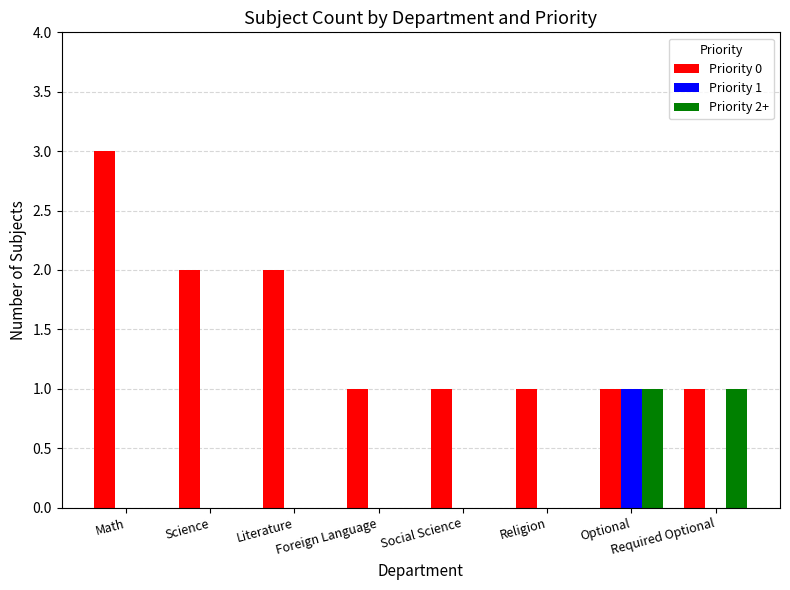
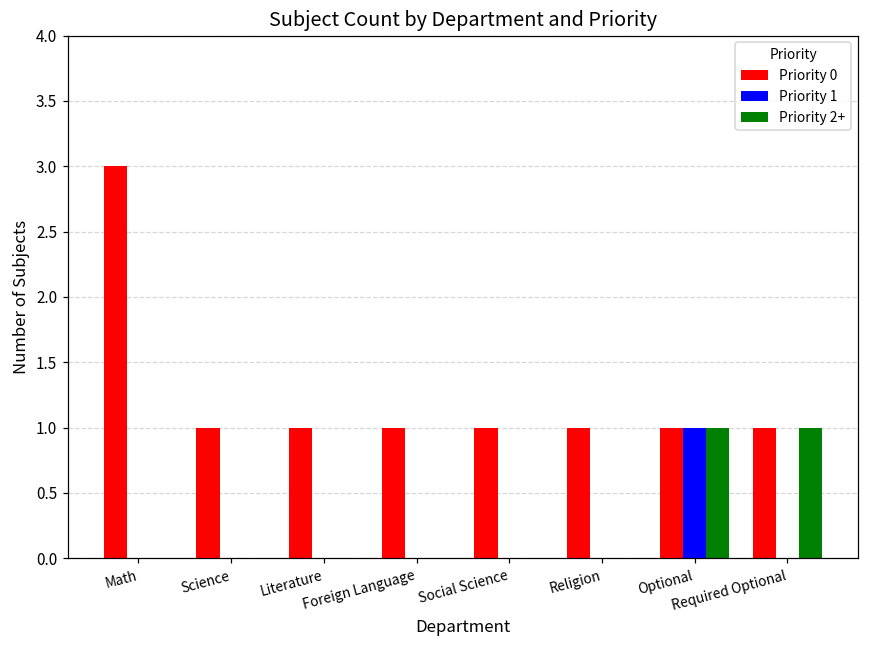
  {
    "Priority 0": {
      "Math": 3,
-     "Science": 2,
-     "Literature": 2,
+     "Science": 1,
+     "Literature": 1,
      "Foreign Language": 1,
      "Social Science": 1,
      "Religion": 1,
      "Optional": 1,
      "Required Optional": 1
    },
    "Priority 1": {
      "Math": 0,
      "Science": 0,
      "Literature": 0,
      "Foreign Language": 0,
      "Social Science": 0,
      "Religion": 0,
      "Optional": 1,
      "Required Optional": 0
    },
    "Priority 2+": {
      "Math": 0,
      "Science": 0,
      "Literature": 0,
      "Foreign Language": 0,
      "Social Science": 0,
      "Religion": 0,
      "Optional": 1,
      "Required Optional": 1
    }
  }
